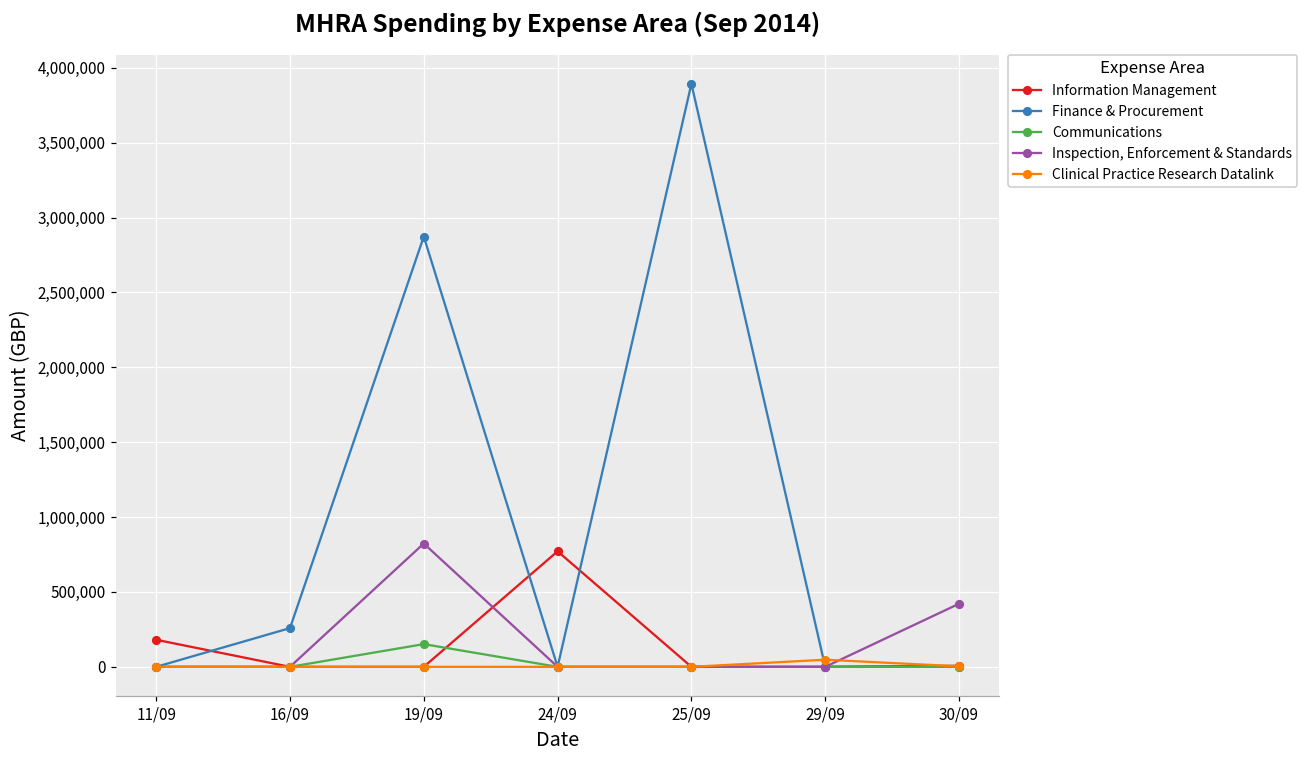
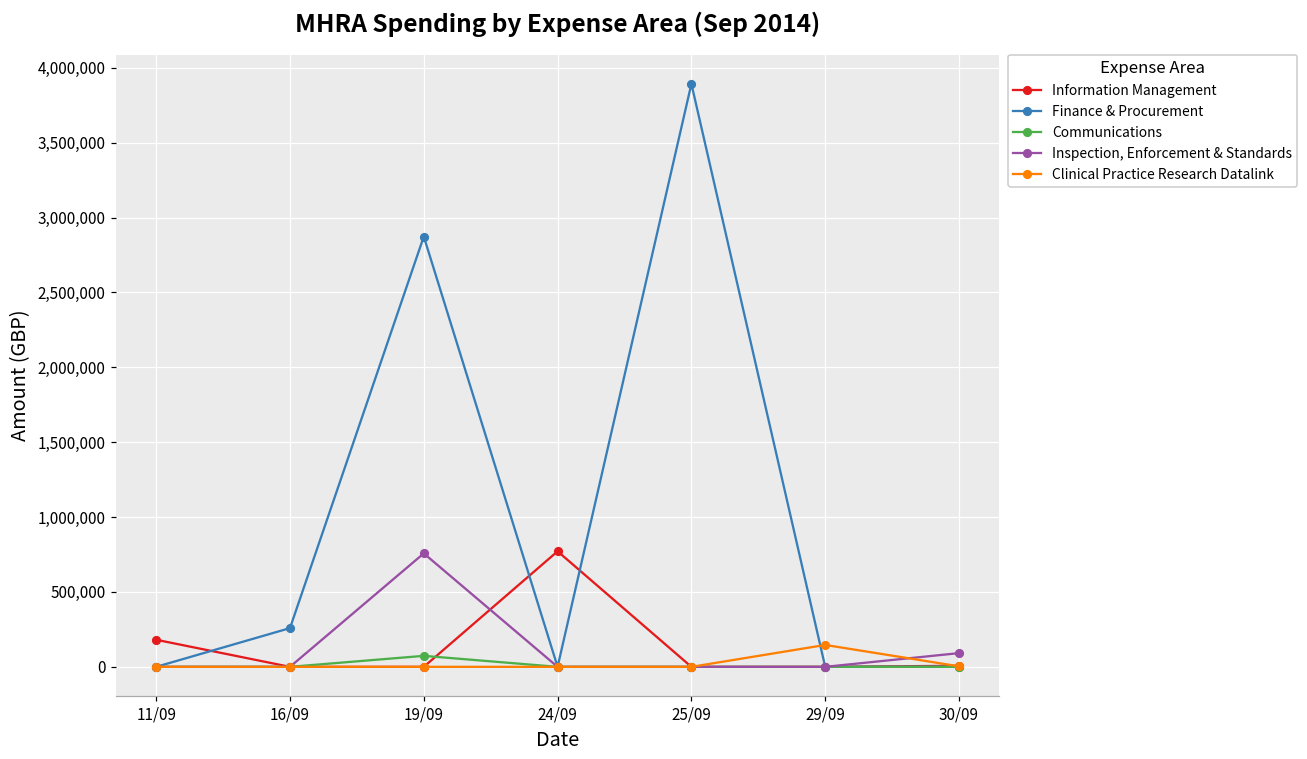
  {
    "Information Management": {
      "11/09": "180,000",
      "24/09": "770,000"
    },
    "Finance & Procurement": {
      "16/09": "260,000",
      "19/09": "2,870,000",
      "25/09": "3,890,000"
    },
    "Communications": {
-     "19/09": "150,000"
+     "19/09": "70,000"
    },
    "Inspection, Enforcement & Standards": {
-     "19/09": "820,000",
-     "30/09": "420,000"
+     "19/09": "760,000",
+     "30/09": "90,000"
    },
    "Clinical Practice Research Datalink": {
-     "29/09": "50,000"
+     "29/09": "150,000"
    }
  }
